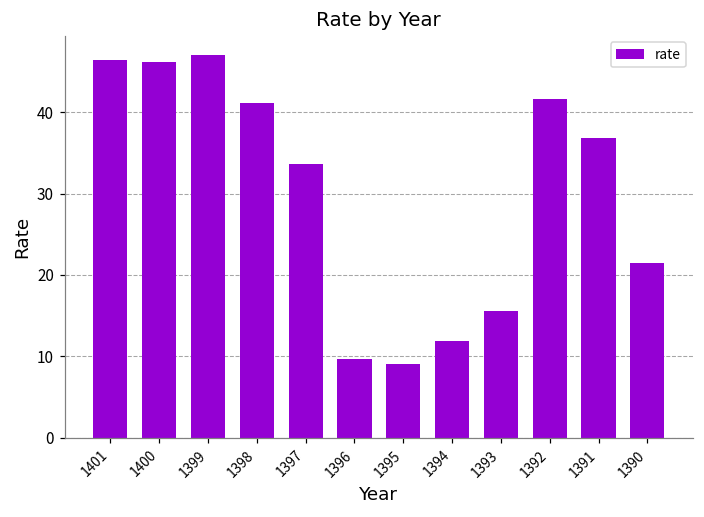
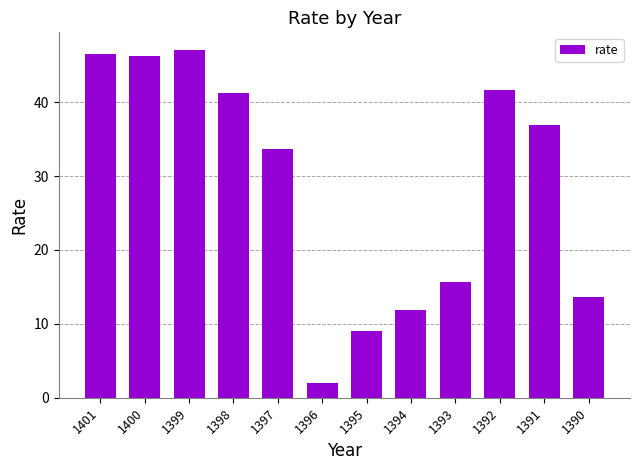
  {
    "1401": 47,
    "1400": 46,
    "1399": 47,
    "1398": 41,
    "1397": 34,
-   "1396": 10,
+   "1396": 2,
    "1395": 9,
    "1394": 12,
    "1393": 16,
    "1392": 42,
    "1391": 37,
-   "1390": 22
+   "1390": 14
  }
